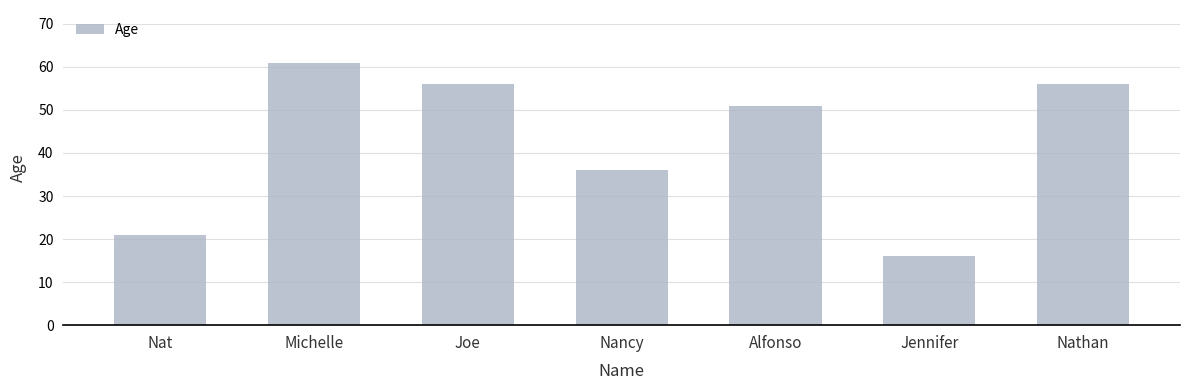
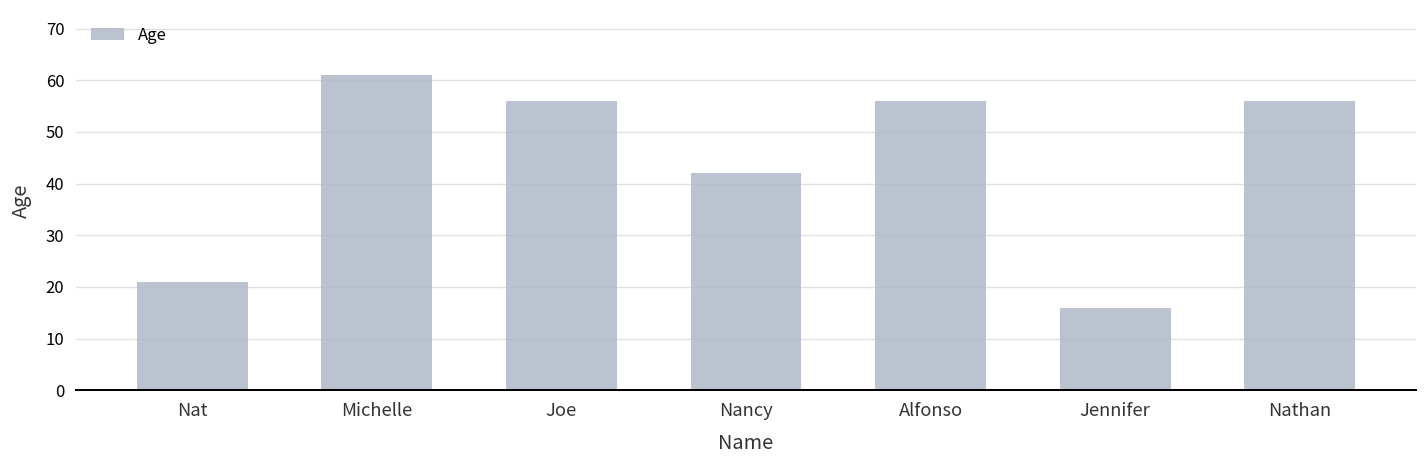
  {
    "Nat": 21,
    "Michelle": 61,
    "Joe": 56,
-   "Nancy": 36,
-   "Alfonso": 51,
+   "Nancy": 42,
+   "Alfonso": 56,
    "Jennifer": 16,
    "Nathan": 56
  }
